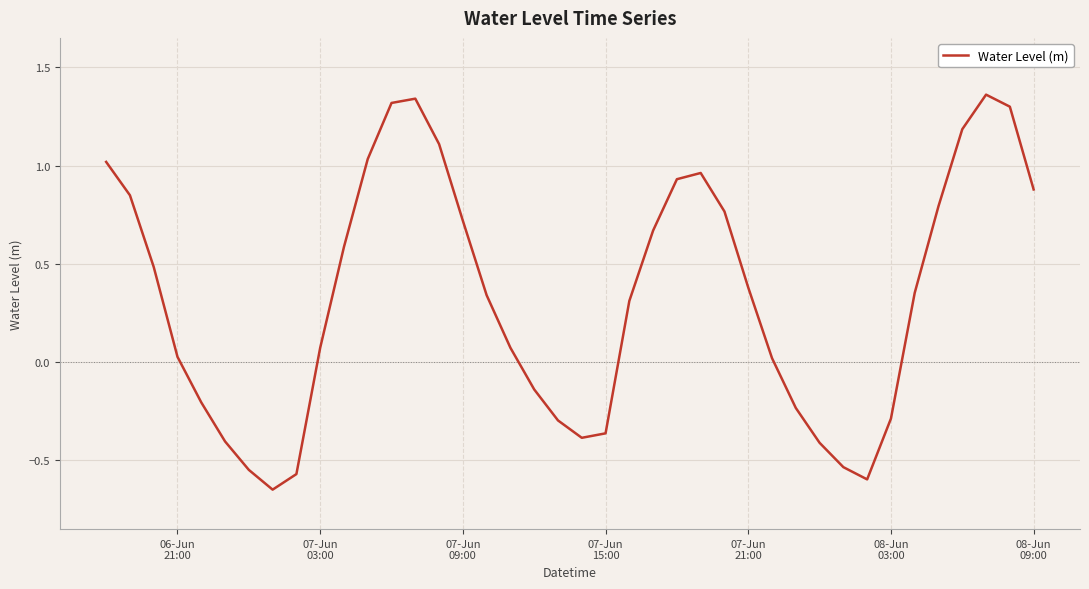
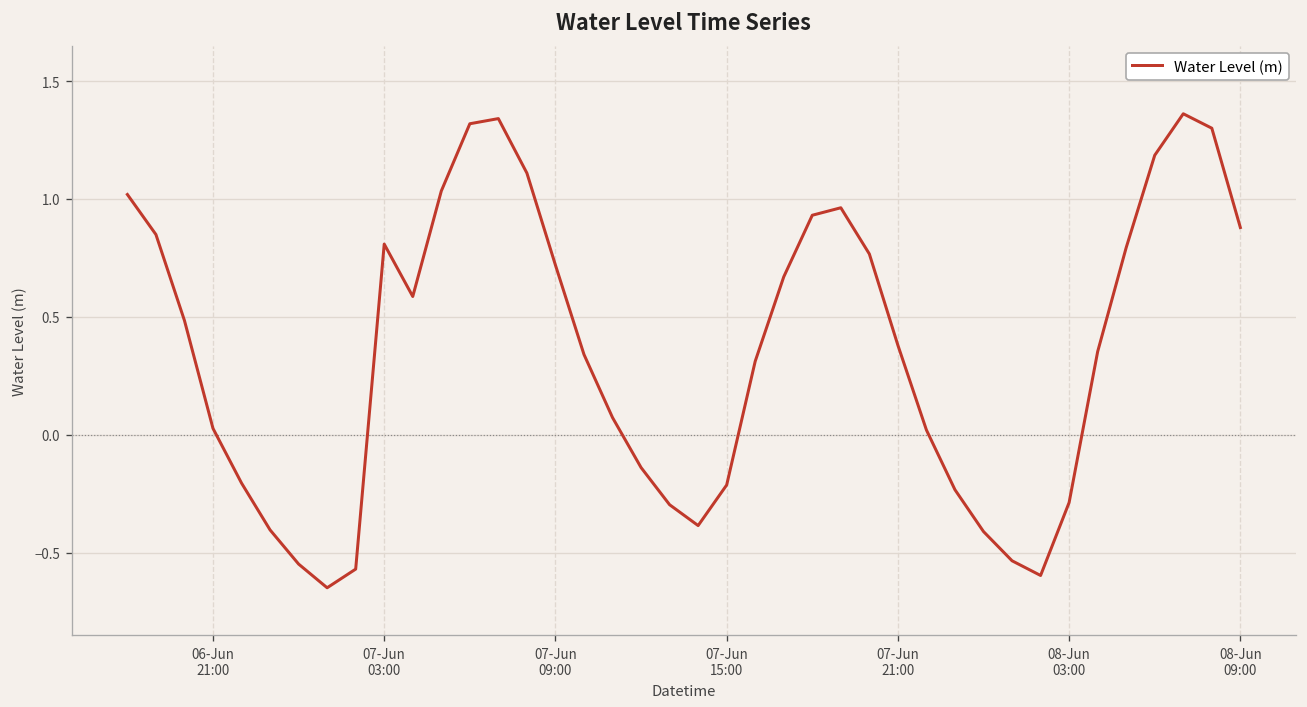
  {
    "06-Jun 21:00": 0.03,
-   "07-Jun 03:00": 0.07,
+   "07-Jun 03:00": 0.81,
    "07-Jun 09:00": 0.72,
-   "07-Jun 15:00": -0.36,
+   "07-Jun 15:00": -0.21,
    "07-Jun 21:00": 0.38,
    "08-Jun 03:00": -0.29,
    "08-Jun 09:00": 0.88
  }
